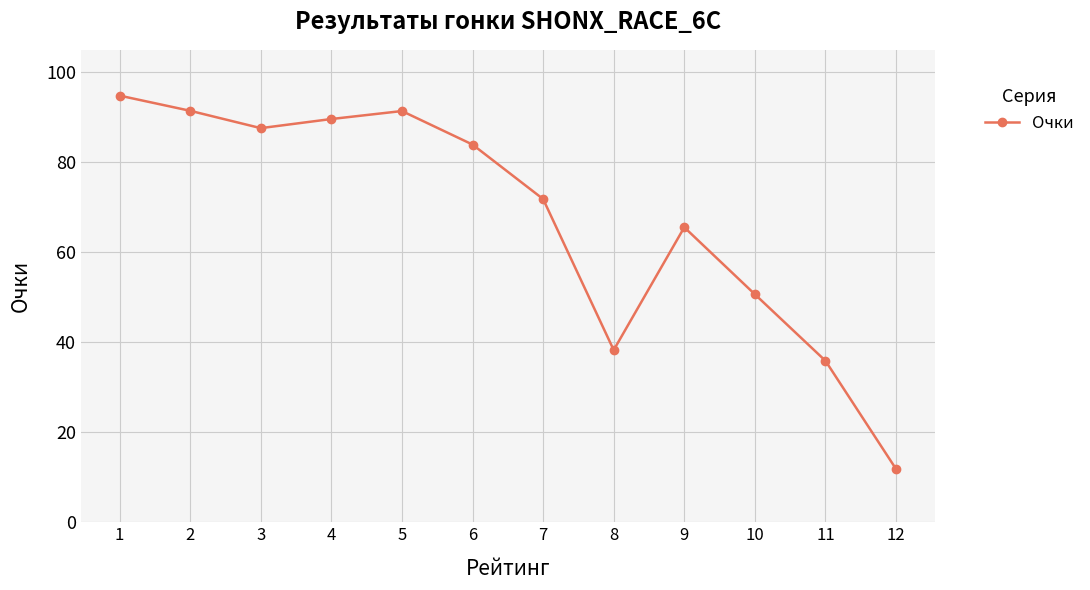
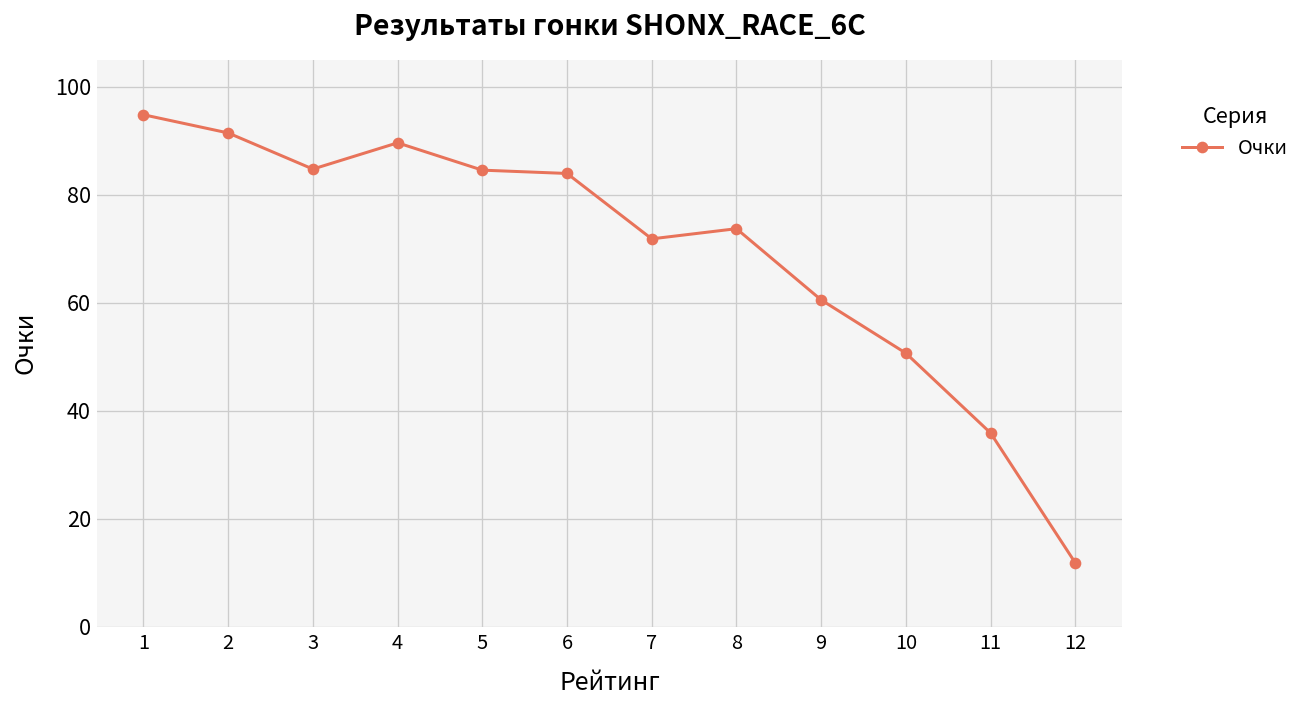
  {
    "1": 95,
    "2": 91,
-   "3": 88,
+   "3": 85,
    "4": 90,
-   "5": 91,
+   "5": 85,
    "6": 84,
    "7": 72,
-   "8": 38,
-   "9": 66,
+   "8": 74,
+   "9": 61,
    "10": 51,
    "11": 36,
    "12": 12
  }
